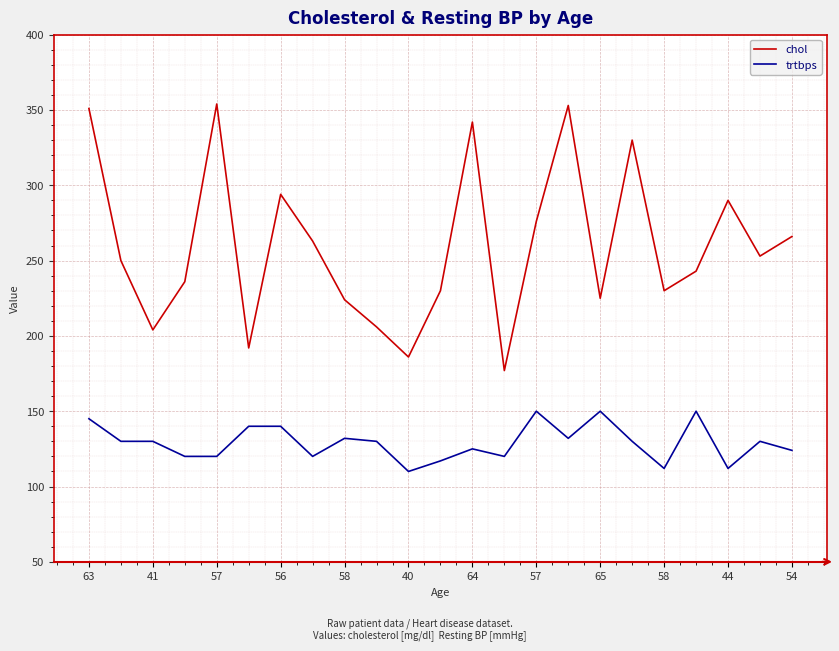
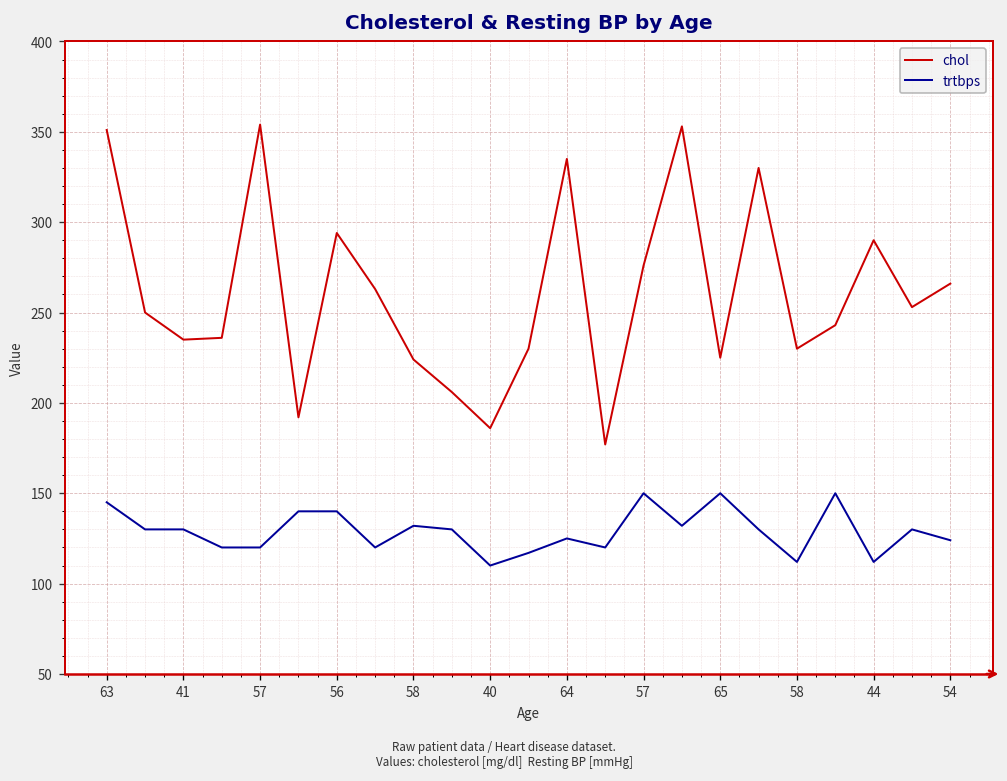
  {
    "chol": {
      "63": 351,
-     "41": 204,
+     "41": 235,
      "56": 294,
      "40": 186,
-     "64": 342,
+     "64": 335,
      "65": 225,
      "44": 290,
      "54": 266
    },
    "trtbps": {
      "63": 145,
      "41": 130,
      "56": 140,
      "40": 110,
      "64": 125,
      "65": 150,
      "44": 112,
      "54": 124
    }
  }
